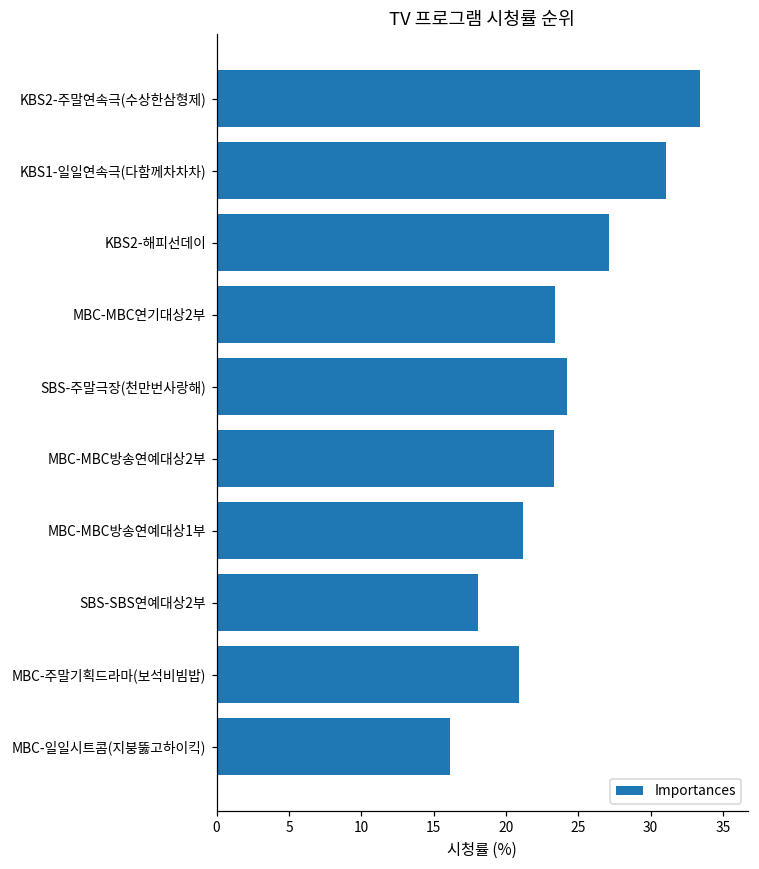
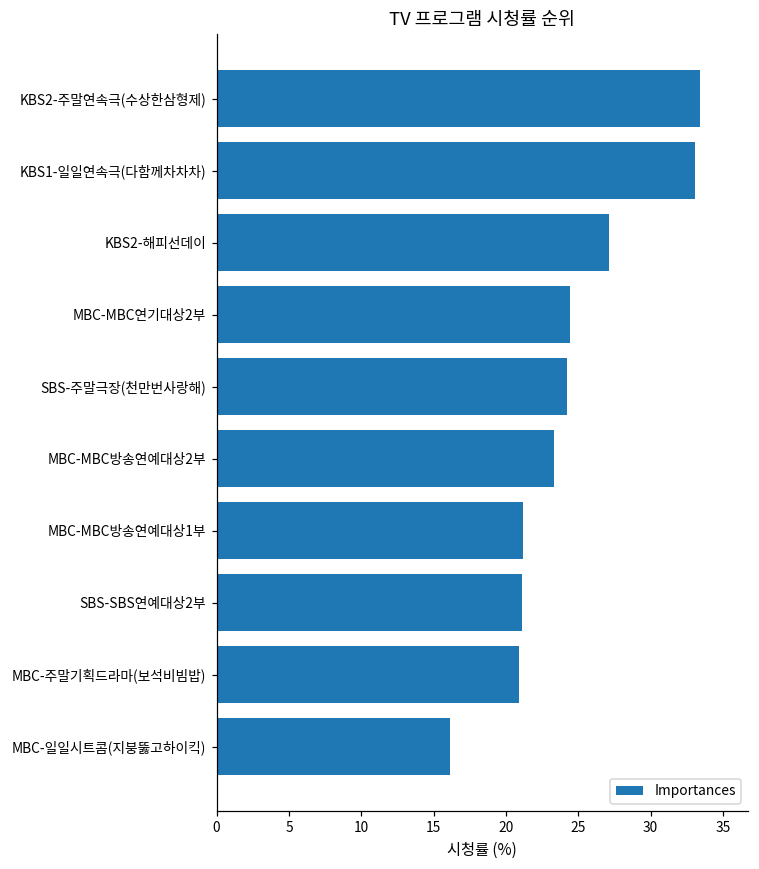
  {
    "KBS2-주말연속극(수상한삼형제)": 33.4,
-   "KBS1-일일연속극(다함께차차차)": 31.1,
+   "KBS1-일일연속극(다함께차차차)": 33.1,
    "KBS2-해피선데이": 27.1,
-   "MBC-MBC연기대상2부": 23.4,
+   "MBC-MBC연기대상2부": 24.4,
    "SBS-주말극장(천만번사랑해)": 24.2,
    "MBC-MBC방송연예대상2부": 23.3,
    "MBC-MBC방송연예대상1부": 21.2,
-   "SBS-SBS연예대상2부": 18.1,
+   "SBS-SBS연예대상2부": 21.1,
    "MBC-주말기획드라마(보석비빔밥)": 20.9,
    "MBC-일일시트콤(지붕뚫고하이킥)": 16.1
  }
